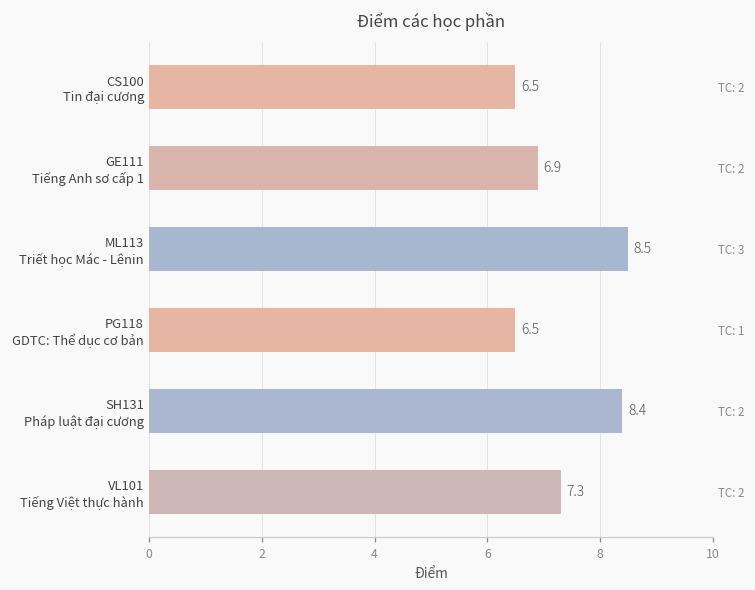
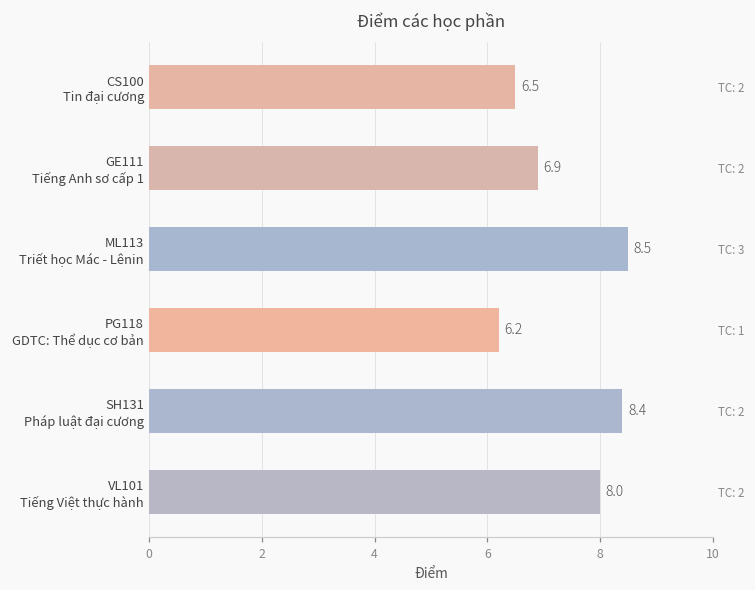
  {
    "CS100 Tin đại cương": 6.5,
    "GE111 Tiếng Anh sơ cấp 1": 6.9,
    "ML113 Triết học Mác - Lênin": 8.5,
-   "PG118 GDTC: Thể dục cơ bản": 6.5,
+   "PG118 GDTC: Thể dục cơ bản": 6.2,
    "SH131 Pháp luật đại cương": 8.4,
-   "VL101 Tiếng Việt thực hành": 7.3
+   "VL101 Tiếng Việt thực hành": 8.0
  }
